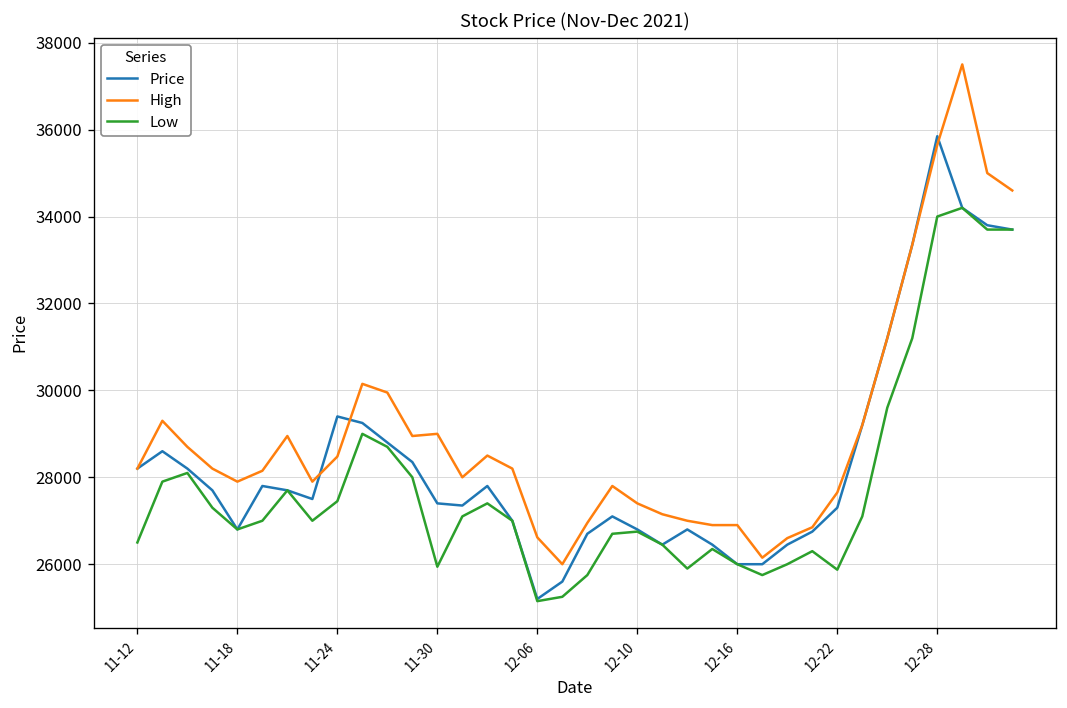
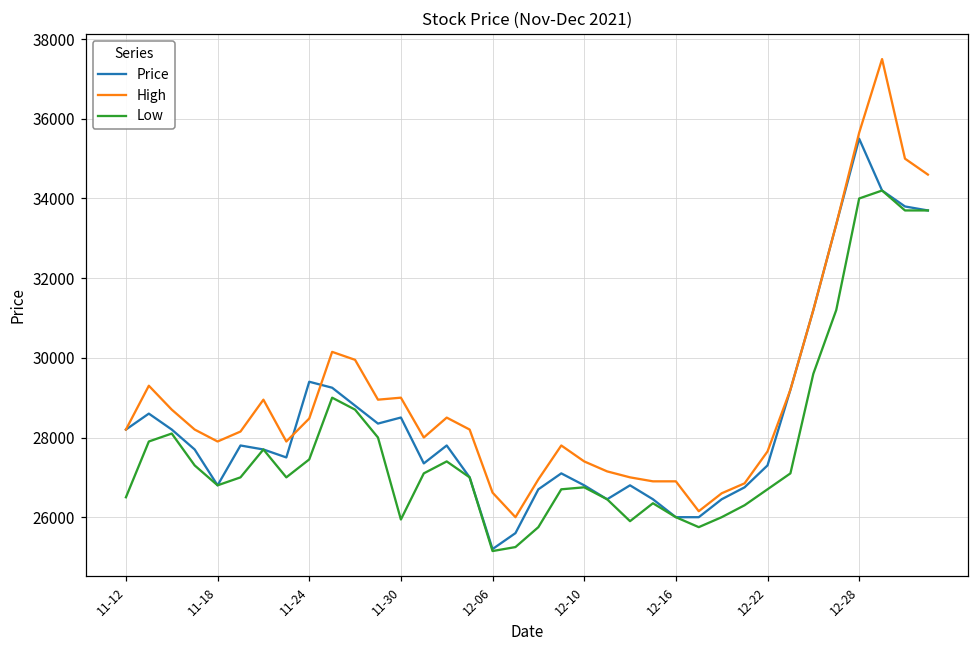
  {
    "Price": {
      "11-24": 29400,
-     "11-30": 27400,
+     "11-30": 28500,
      "12-22": 27300,
-     "12-28": 35800
+     "12-28": 35500
    },
    "High": {
      "11-18": 27900,
      "11-24": 28500,
      "11-30": 29000,
      "12-06": 26600,
      "12-10": 27400,
      "12-16": 26900,
      "12-22": 27700,
      "12-28": 35700
    },
    "Low": {
      "11-12": 26500,
      "11-24": 27500,
      "11-30": 25900,
-     "12-22": 25900,
+     "12-22": 26700,
      "12-28": 34000
    }
  }
